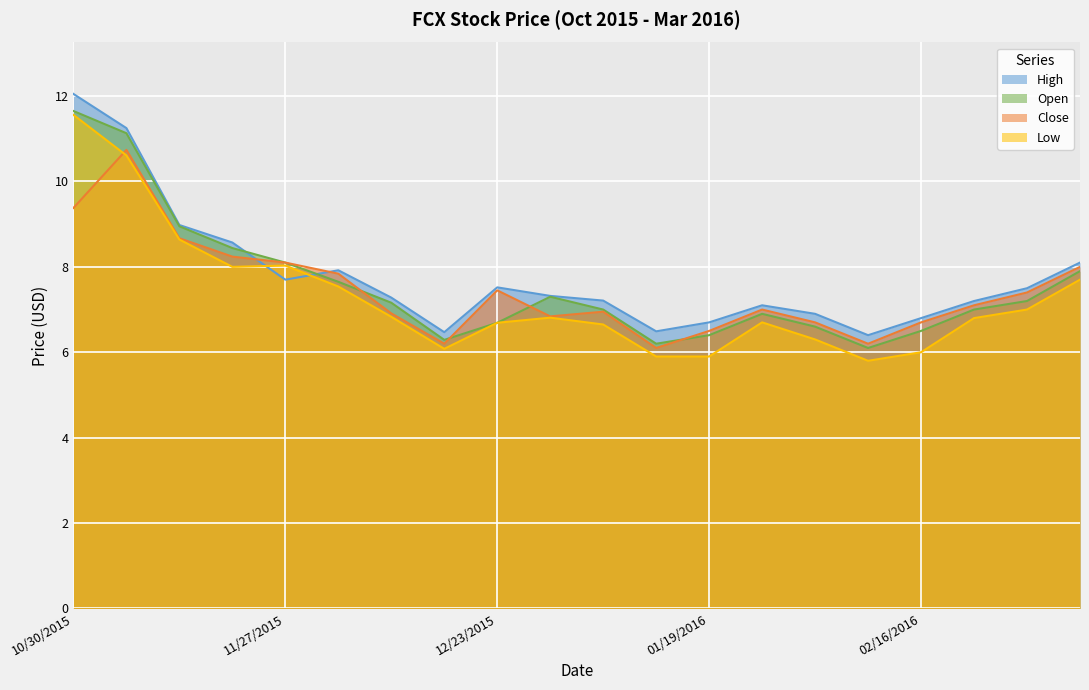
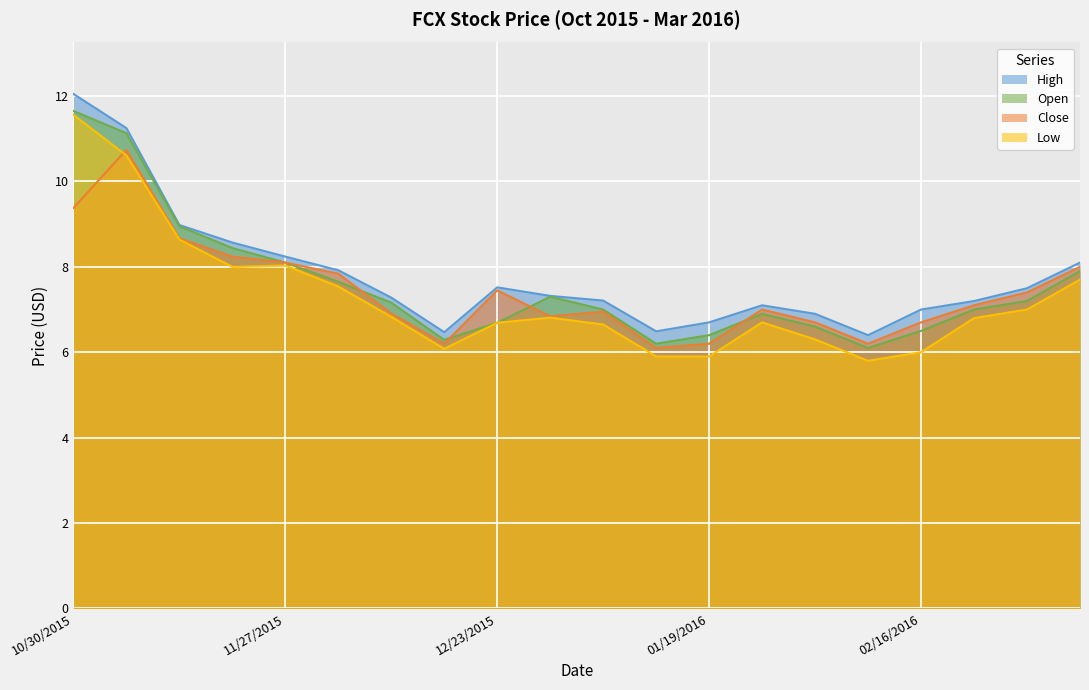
  {
    "High": {
      "10/30/2015": 12.1,
-     "11/27/2015": 7.7,
+     "11/27/2015": 8.2,
      "12/23/2015": 7.5,
      "01/19/2016": 6.7,
-     "02/16/2016": 6.8
+     "02/16/2016": 7.0
    },
    "Open": {
      "10/30/2015": 11.7,
      "01/19/2016": 6.4,
      "02/16/2016": 6.5
    },
    "Close": {
      "10/30/2015": 9.4,
      "12/23/2015": 7.5,
-     "01/19/2016": 6.5,
+     "01/19/2016": 6.2,
      "02/16/2016": 6.7
    },
    "Low": {
      "10/30/2015": 11.6,
      "11/27/2015": 8.0,
      "01/19/2016": 5.9,
      "02/16/2016": 6.0
    }
  }
